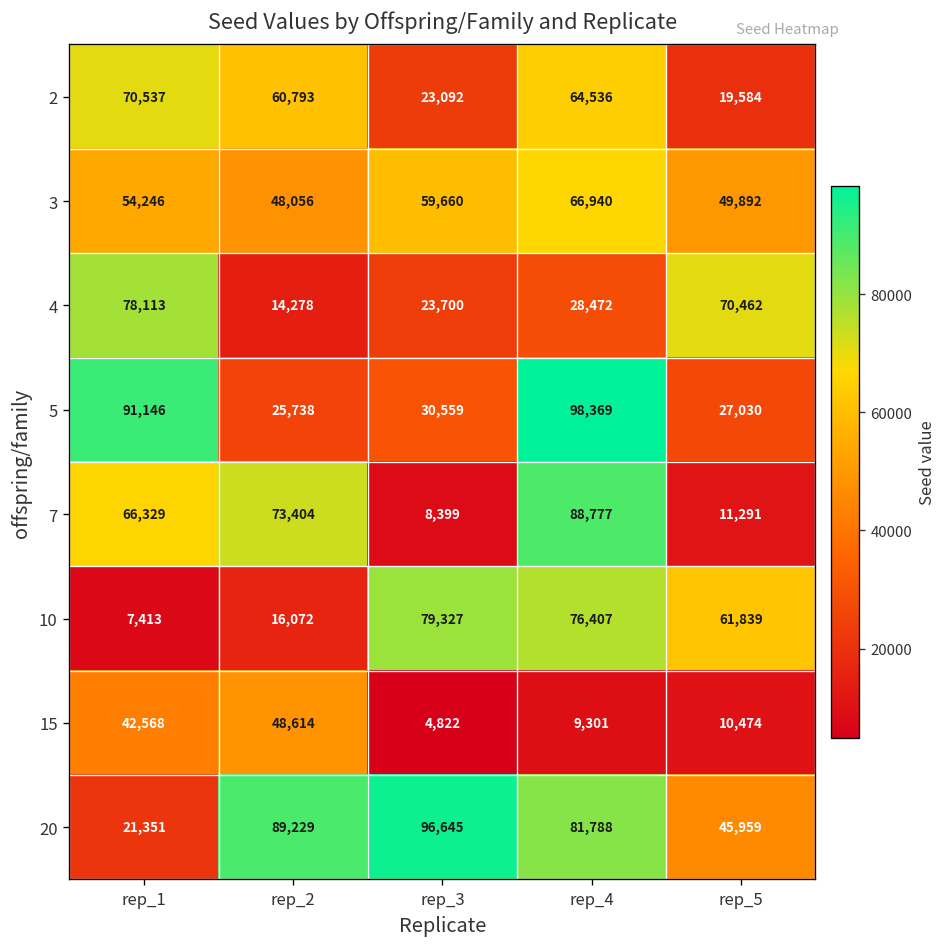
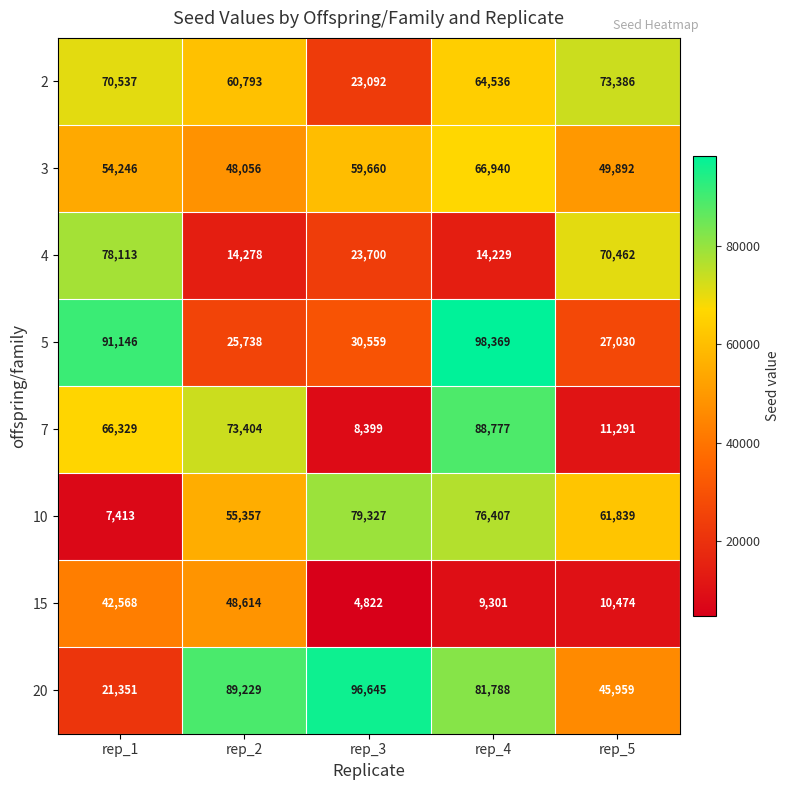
  {
    "2": {
      "rep_1": "70,537",
      "rep_2": "60,793",
      "rep_3": "23,092",
      "rep_4": "64,536",
-     "rep_5": "19,584"
+     "rep_5": "73,386"
    },
    "3": {
      "rep_1": "54,246",
      "rep_2": "48,056",
      "rep_3": "59,660",
      "rep_4": "66,940",
      "rep_5": "49,892"
    },
    "4": {
      "rep_1": "78,113",
      "rep_2": "14,278",
      "rep_3": "23,700",
-     "rep_4": "28,472",
+     "rep_4": "14,229",
      "rep_5": "70,462"
    },
    "5": {
      "rep_1": "91,146",
      "rep_2": "25,738",
      "rep_3": "30,559",
      "rep_4": "98,369",
      "rep_5": "27,030"
    },
    "7": {
      "rep_1": "66,329",
      "rep_2": "73,404",
      "rep_3": "8,399",
      "rep_4": "88,777",
      "rep_5": "11,291"
    },
    "10": {
      "rep_1": "7,413",
-     "rep_2": "16,072",
+     "rep_2": "55,357",
      "rep_3": "79,327",
      "rep_4": "76,407",
      "rep_5": "61,839"
    },
    "15": {
      "rep_1": "42,568",
      "rep_2": "48,614",
      "rep_3": "4,822",
      "rep_4": "9,301",
      "rep_5": "10,474"
    },
    "20": {
      "rep_1": "21,351",
      "rep_2": "89,229",
      "rep_3": "96,645",
      "rep_4": "81,788",
      "rep_5": "45,959"
    }
  }
